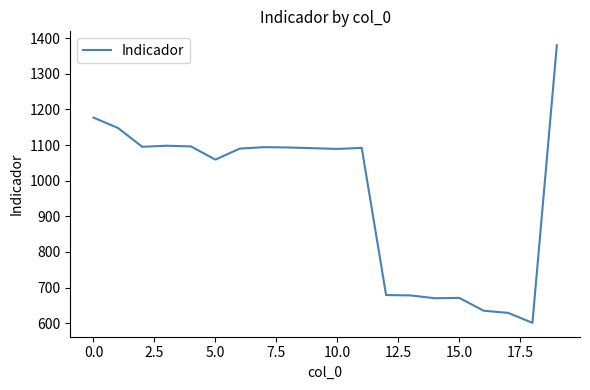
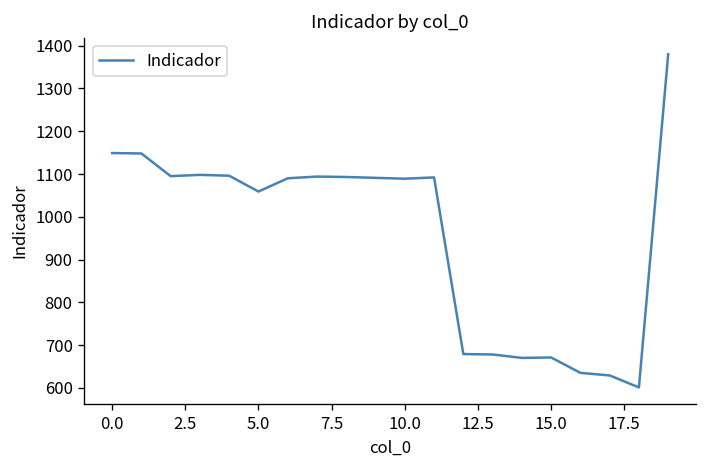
  {
-   "0.0": 1180,
+   "0.0": 1150,
    "5.0": 1060,
    "10.0": 1090,
    "15.0": 670
  }
